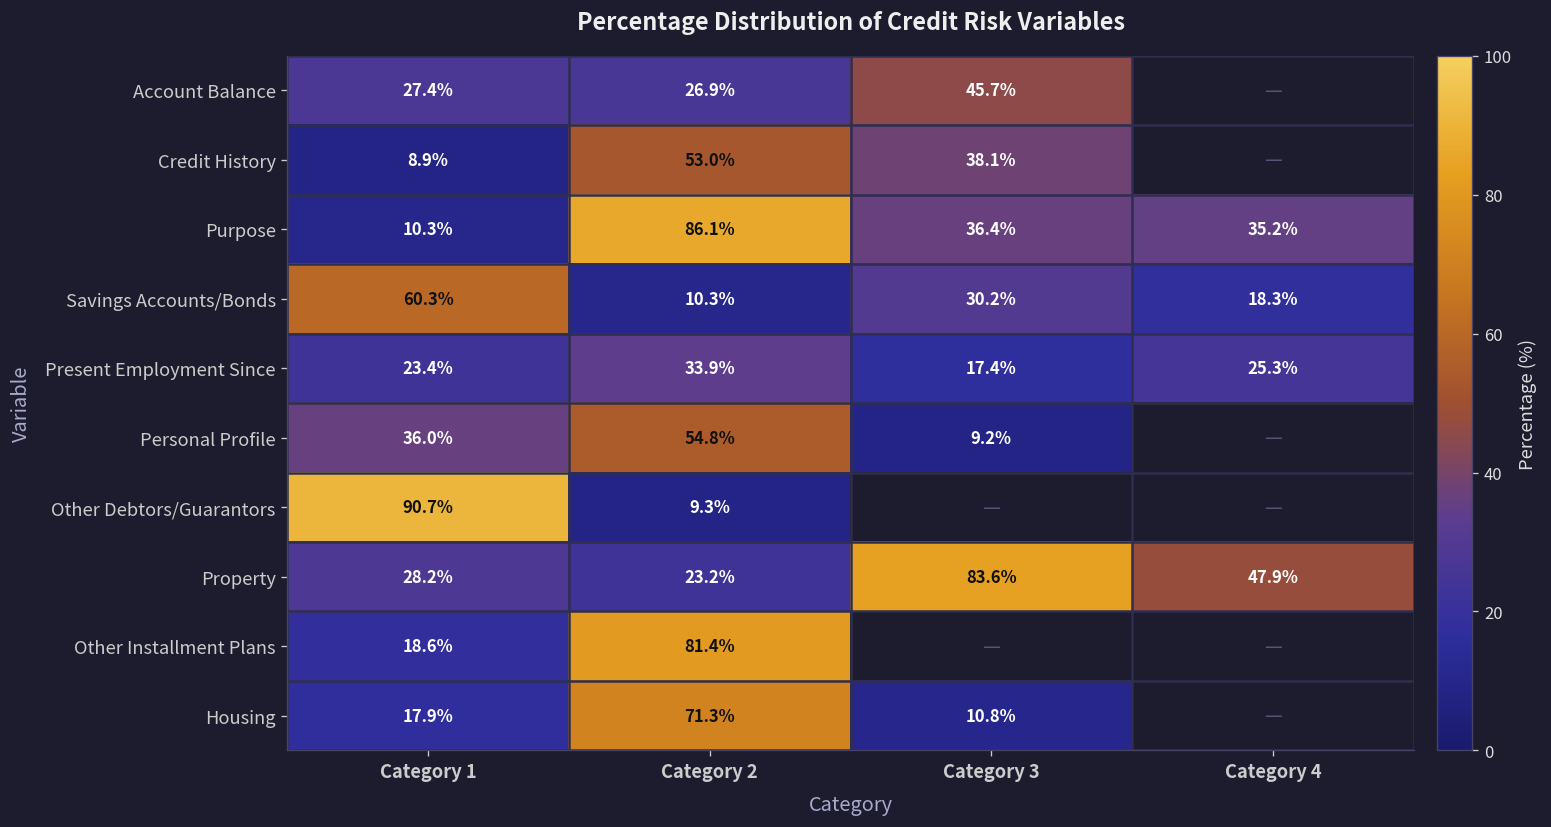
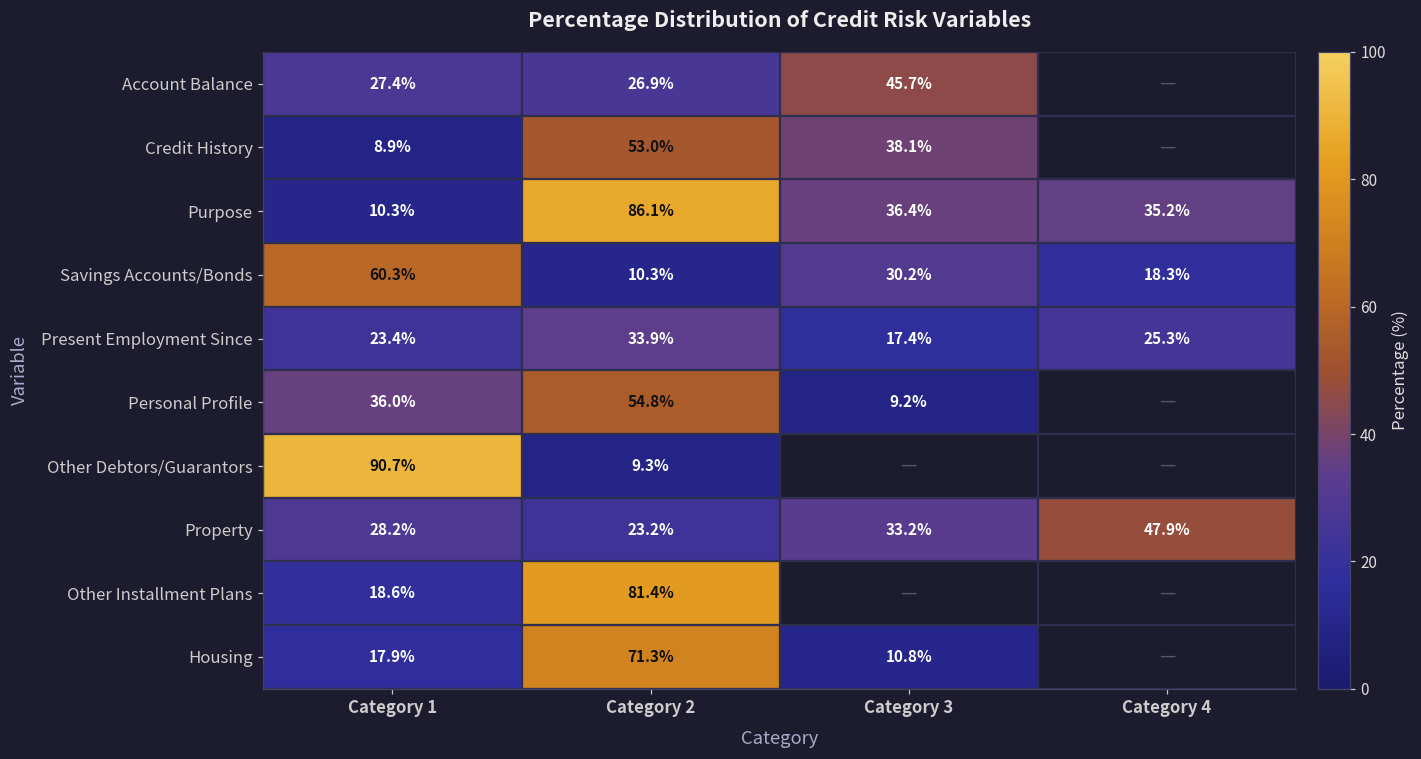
  {
    "Account Balance": {
      "Category 1": "27.4%",
      "Category 2": "26.9%",
      "Category 3": "45.7%"
    },
    "Credit History": {
      "Category 1": "8.9%",
      "Category 2": "53.0%",
      "Category 3": "38.1%"
    },
    "Purpose": {
      "Category 1": "10.3%",
      "Category 2": "86.1%",
      "Category 3": "36.4%",
      "Category 4": "35.2%"
    },
    "Savings Accounts/Bonds": {
      "Category 1": "60.3%",
      "Category 2": "10.3%",
      "Category 3": "30.2%",
      "Category 4": "18.3%"
    },
    "Present Employment Since": {
      "Category 1": "23.4%",
      "Category 2": "33.9%",
      "Category 3": "17.4%",
      "Category 4": "25.3%"
    },
    "Personal Profile": {
      "Category 1": "36.0%",
      "Category 2": "54.8%",
      "Category 3": "9.2%"
    },
    "Other Debtors/Guarantors": {
      "Category 1": "90.7%",
      "Category 2": "9.3%"
    },
    "Property": {
      "Category 1": "28.2%",
      "Category 2": "23.2%",
-     "Category 3": "83.6%",
+     "Category 3": "33.2%",
      "Category 4": "47.9%"
    },
    "Other Installment Plans": {
      "Category 1": "18.6%",
      "Category 2": "81.4%"
    },
    "Housing": {
      "Category 1": "17.9%",
      "Category 2": "71.3%",
      "Category 3": "10.8%"
    }
  }
